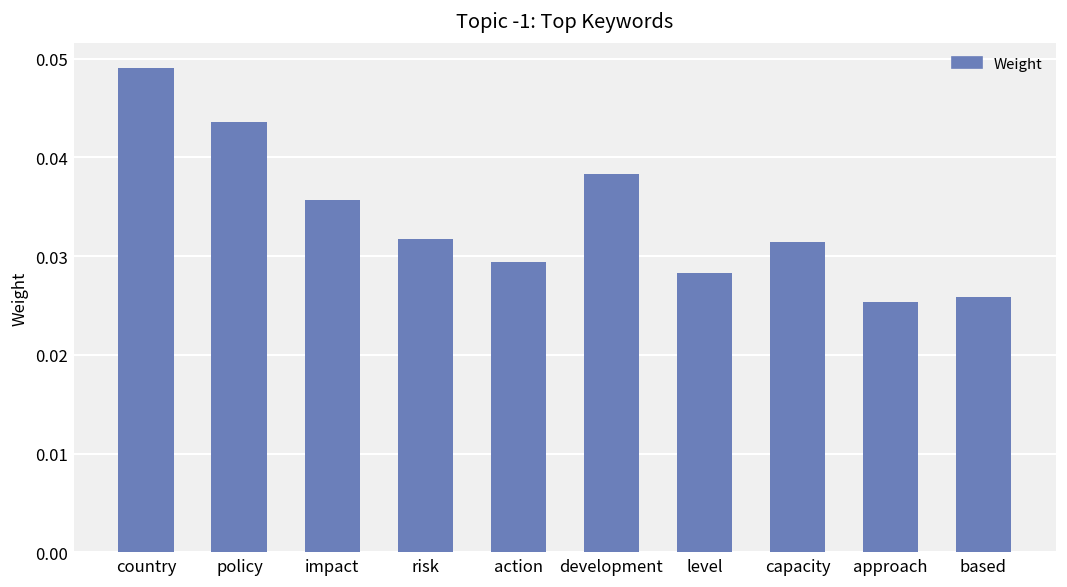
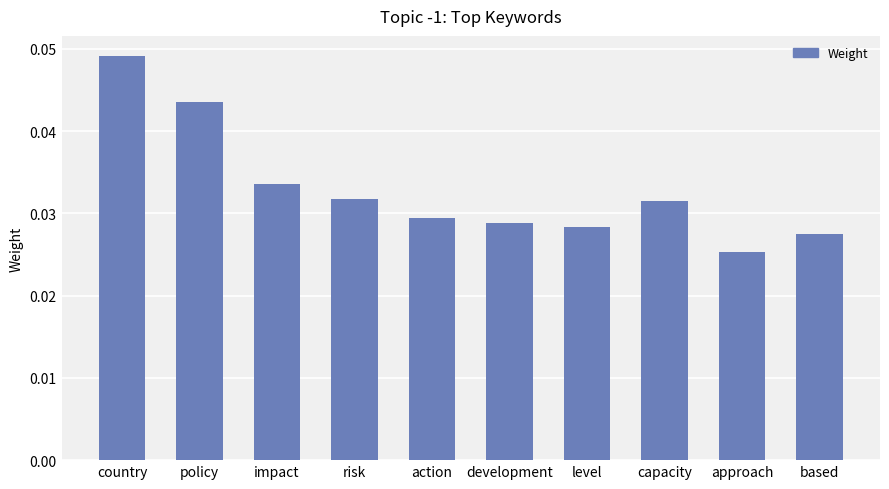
  {
    "country": 0.049,
    "policy": 0.044,
-   "impact": 0.036,
+   "impact": 0.034,
    "risk": 0.032,
    "action": 0.029,
-   "development": 0.038,
+   "development": 0.029,
    "level": 0.028,
    "capacity": 0.031,
    "approach": 0.025,
-   "based": 0.026
+   "based": 0.027
  }
